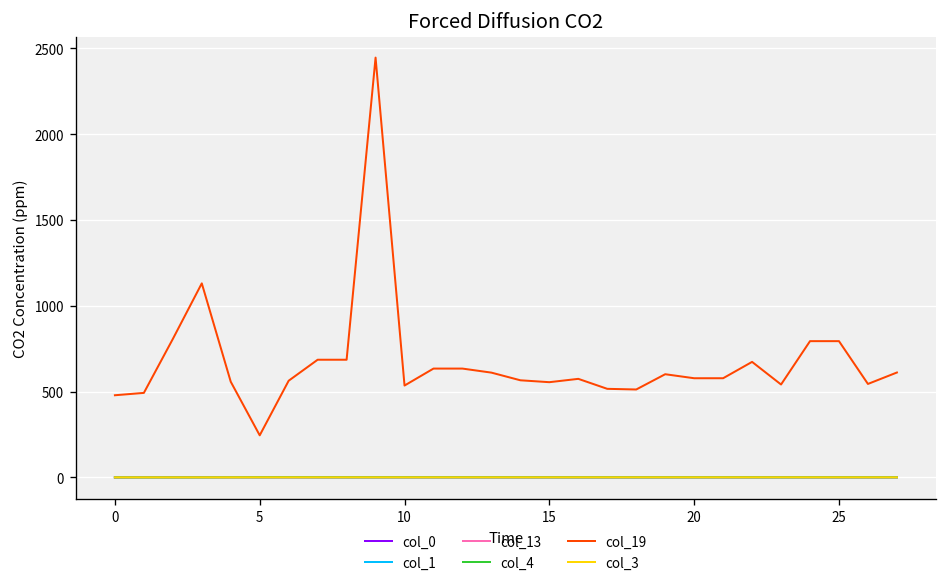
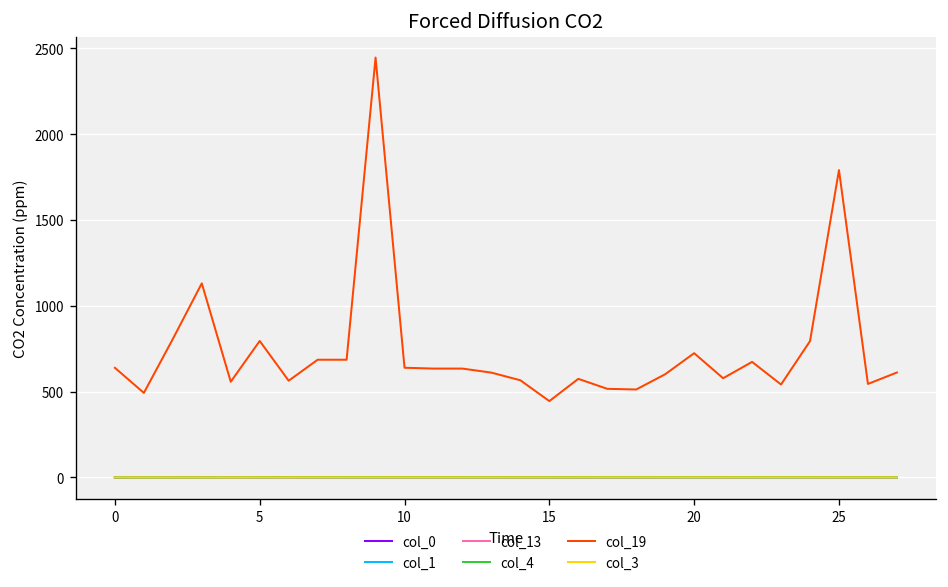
  {
    "col_19": {
-     "0": 480,
-     "5": 240,
-     "10": 540,
-     "15": 550,
-     "20": 580,
-     "25": 790
+     "0": 640,
+     "5": 790,
+     "10": 640,
+     "15": 440,
+     "20": 720,
+     "25": 1790
    }
  }
